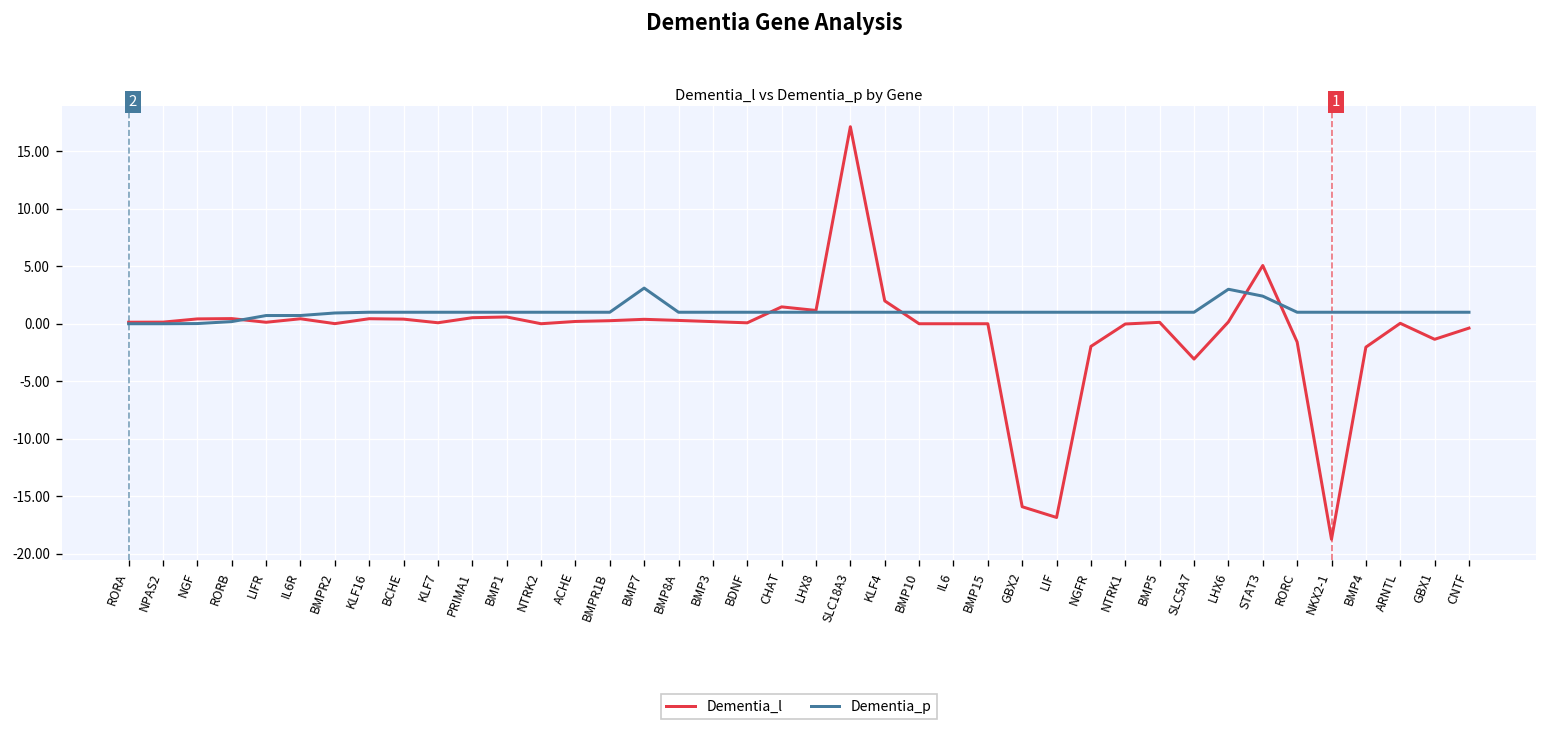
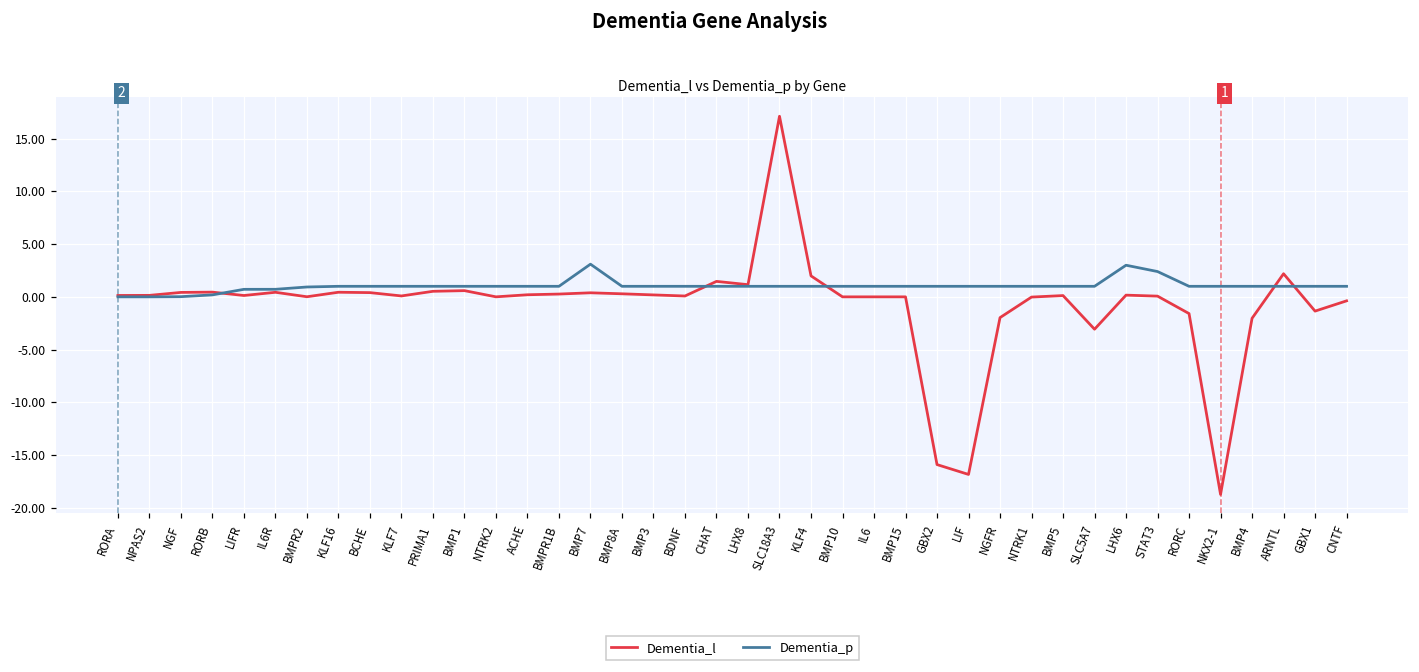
  {
    "Dementia_l": {
      "NGF": 0,
      "LIFR": 0,
      "IL6R": 0,
      "BMPR2": 0,
      "KLF16": 0,
      "BCHE": 0,
      "KLF7": 0,
      "PRIMA1": 1,
      "BMP1": 1,
      "NTRK2": 0,
      "ACHE": 0,
      "BMPR1B": 0,
      "BMP7": 0,
      "BMP8A": 0,
      "BMP3": 0,
      "BDNF": 0,
      "CHAT": 1,
      "SLC18A3": 17,
      "KLF4": 2,
      "BMP10": 0,
      "IL6": 0,
      "BMP15": 0,
      "GBX2": -16,
      "LIF": -17,
      "NGFR": -2,
      "NTRK1": 0,
      "BMP5": 0,
      "SLC5A7": -3,
      "LHX6": 0,
-     "STAT3": 5,
+     "STAT3": 0,
      "RORC": -2,
      "NKX2-1": -19,
      "BMP4": -2,
-     "ARNTL": 0,
+     "ARNTL": 2,
      "GBX1": -1,
      "CNTF": 0
    },
    "Dementia_p": {
      "NGF": 0,
      "LIFR": 1,
      "IL6R": 1,
      "BMPR2": 1,
      "KLF16": 1,
      "BCHE": 1,
      "KLF7": 1,
      "PRIMA1": 1,
      "BMP1": 1,
      "NTRK2": 1,
      "ACHE": 1,
      "BMPR1B": 1,
      "BMP7": 3,
      "BMP8A": 1,
      "BMP3": 1,
      "BDNF": 1,
      "CHAT": 1,
      "SLC18A3": 1,
      "KLF4": 1,
      "BMP10": 1,
      "IL6": 1,
      "BMP15": 1,
      "GBX2": 1,
      "LIF": 1,
      "NGFR": 1,
      "NTRK1": 1,
      "BMP5": 1,
      "SLC5A7": 1,
      "LHX6": 3,
      "STAT3": 2,
      "RORC": 1,
      "NKX2-1": 1,
      "BMP4": 1,
      "ARNTL": 1,
      "GBX1": 1,
      "CNTF": 1
    }
  }
